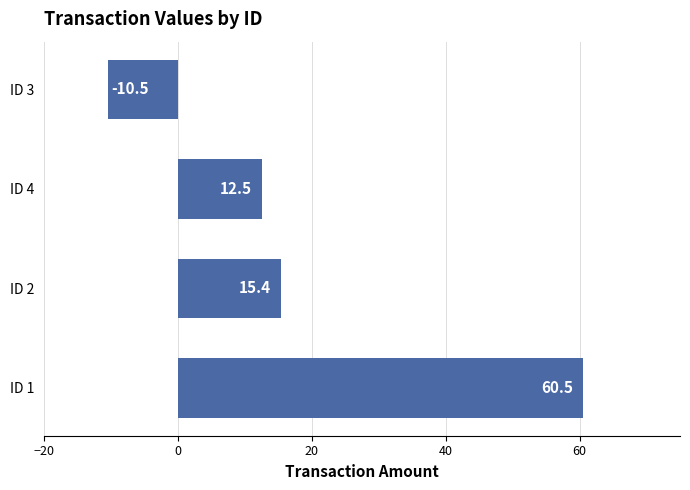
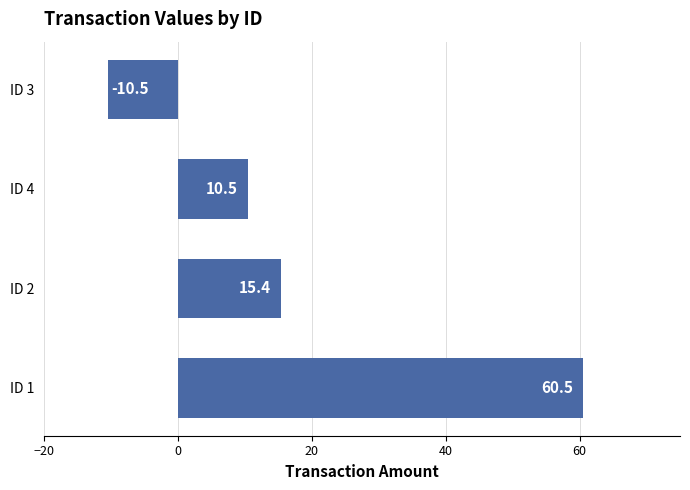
  {
    "ID 3": -10.5,
-   "ID 4": 12.5,
+   "ID 4": 10.5,
    "ID 2": 15.4,
    "ID 1": 60.5
  }
